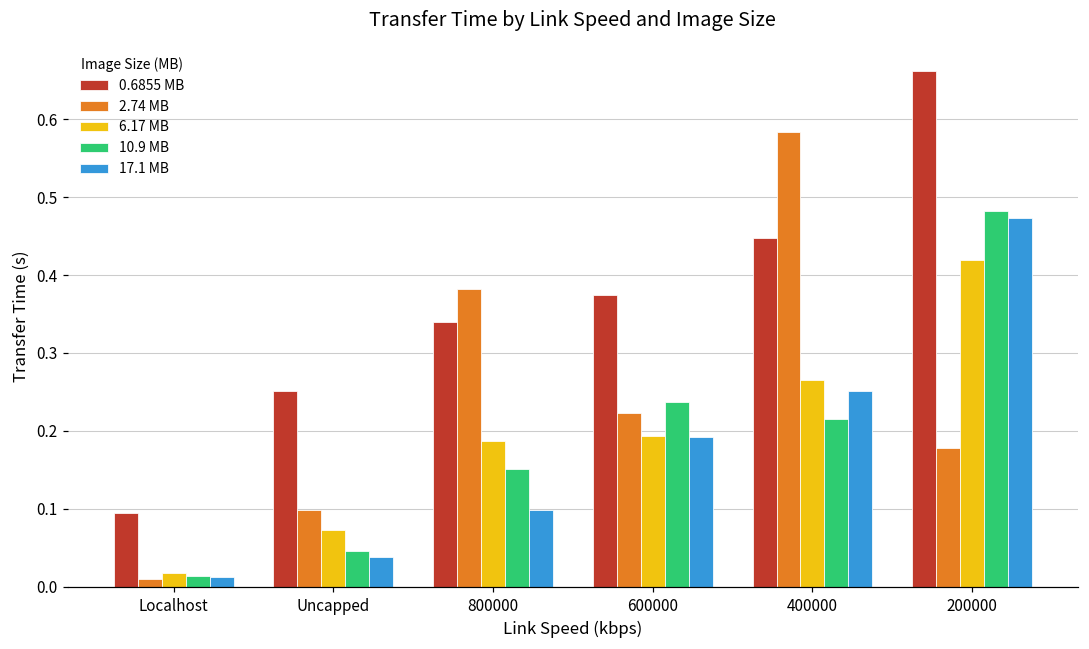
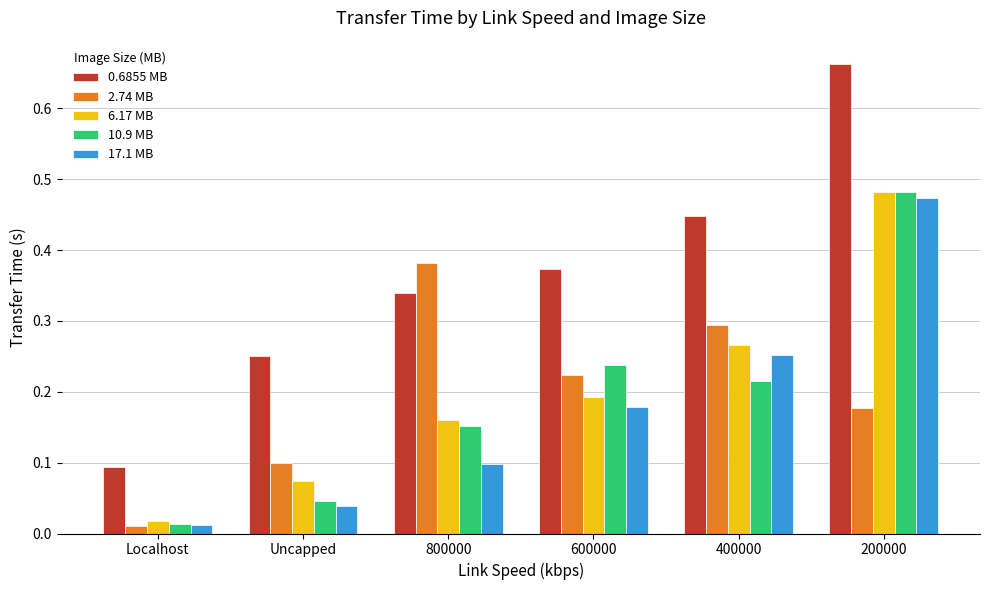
  {
    "0.6855 MB": {
      "Localhost": 0.09,
      "Uncapped": 0.25,
      "800000": 0.34,
      "600000": 0.37,
      "400000": 0.45,
      "200000": 0.66
    },
    "2.74 MB": {
      "Localhost": 0.01,
      "Uncapped": 0.10,
      "800000": 0.38,
      "600000": 0.22,
-     "400000": 0.58,
+     "400000": 0.29,
      "200000": 0.18
    },
    "6.17 MB": {
      "Localhost": 0.02,
      "Uncapped": 0.07,
-     "800000": 0.19,
+     "800000": 0.16,
      "600000": 0.19,
      "400000": 0.27,
-     "200000": 0.42
+     "200000": 0.48
    },
    "10.9 MB": {
      "Localhost": 0.01,
      "Uncapped": 0.05,
      "800000": 0.15,
      "600000": 0.24,
      "400000": 0.21,
      "200000": 0.48
    },
    "17.1 MB": {
      "Localhost": 0.01,
      "Uncapped": 0.04,
      "800000": 0.10,
-     "600000": 0.19,
+     "600000": 0.18,
      "400000": 0.25,
      "200000": 0.47
    }
  }
